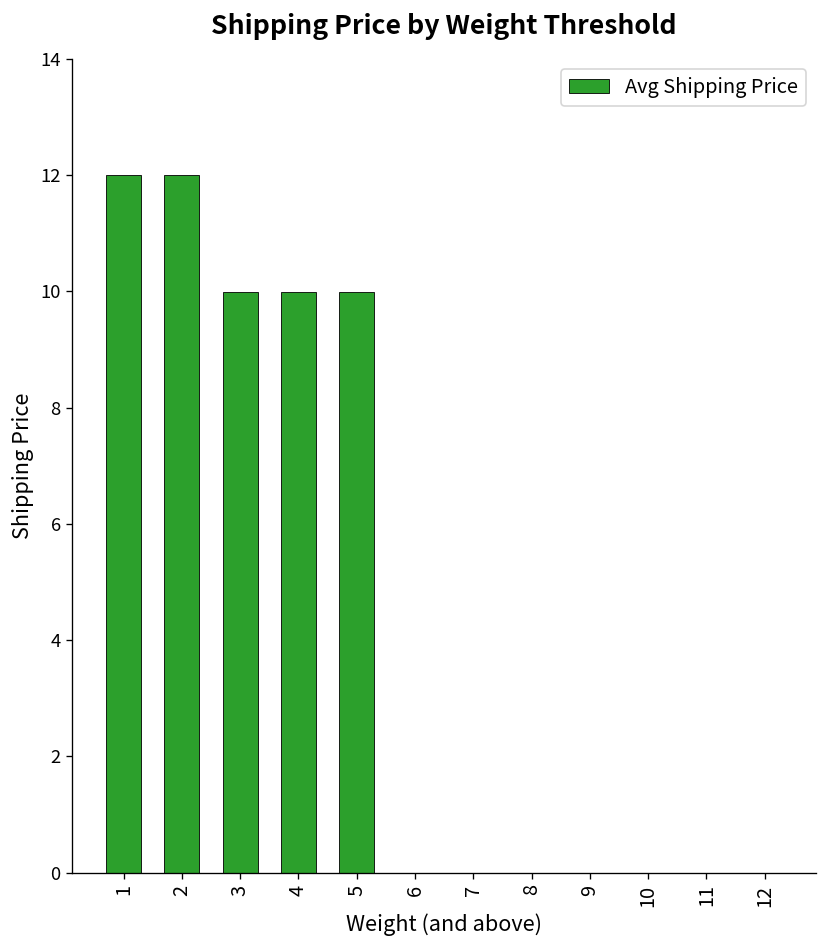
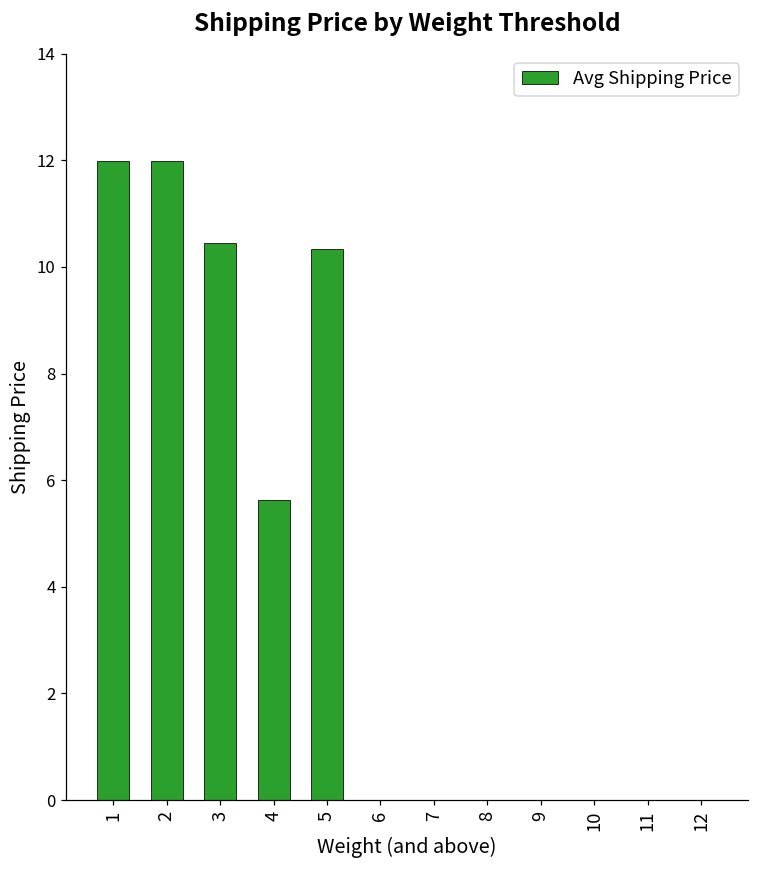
  {
    "1": 12.0,
    "2": 12.0,
-   "3": 10.0,
-   "4": 10.0,
-   "5": 10.0,
+   "3": 10.5,
+   "4": 5.6,
+   "5": 10.3,
    "6": 0.0,
    "7": 0.0,
    "8": 0.0,
    "9": 0.0,
    "10": 0.0,
    "11": 0.0,
    "12": 0.0
  }
